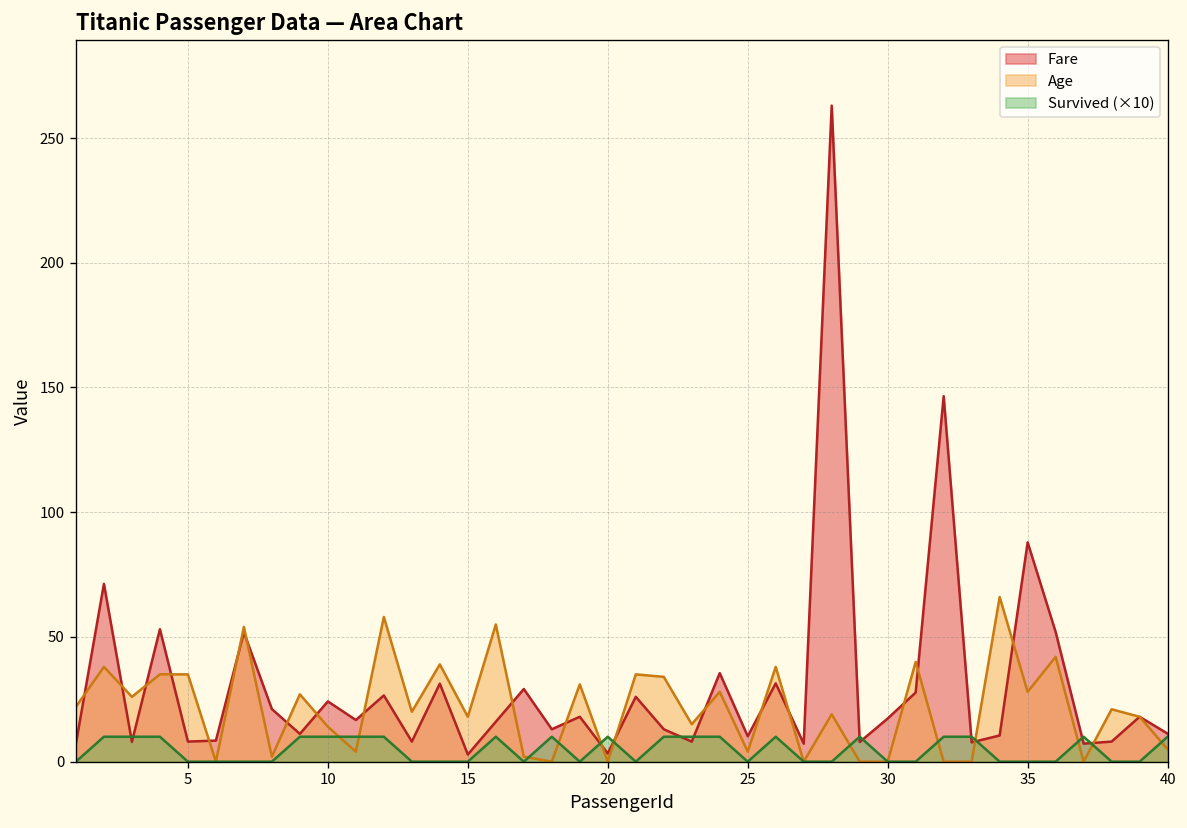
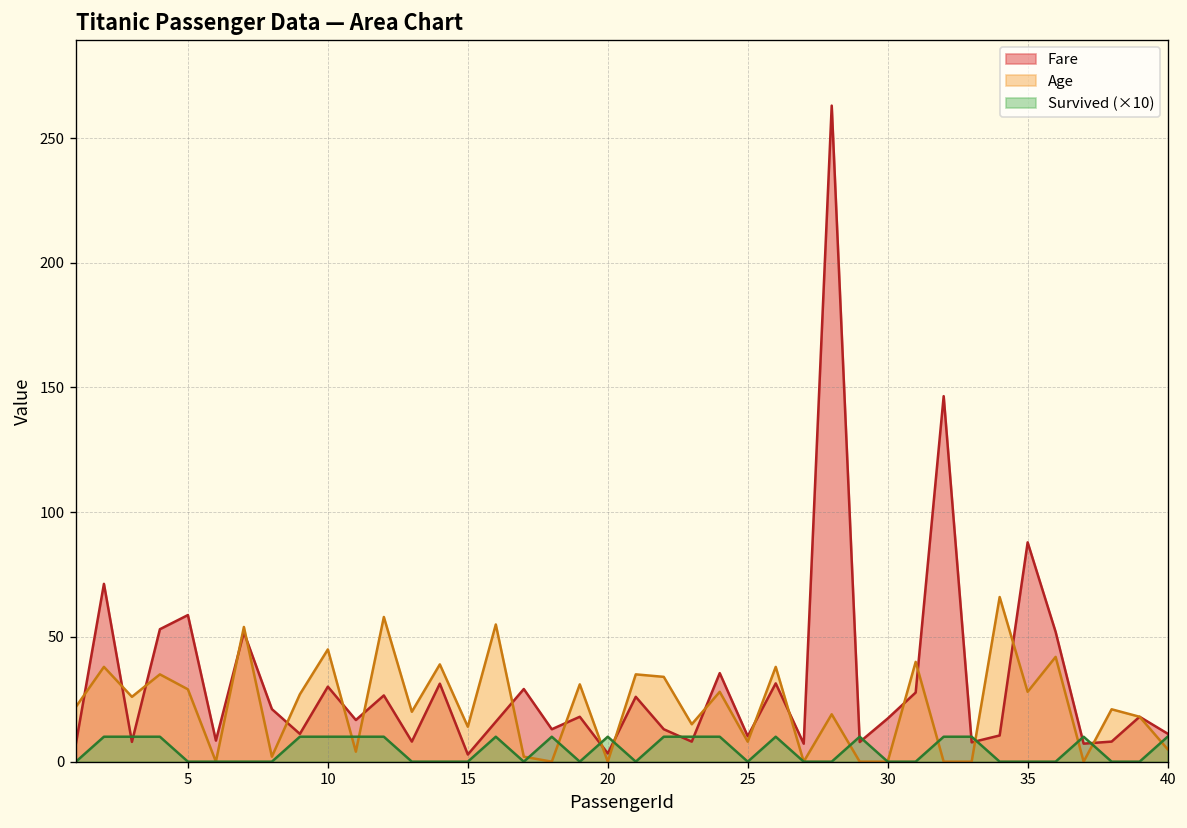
  {
    "Fare": {
-     "5": 8,
-     "10": 24,
+     "5": 59,
+     "10": 30,
      "15": 3,
      "20": 3,
      "25": 10,
      "30": 17,
      "35": 88
    },
    "Age": {
-     "5": 35,
-     "10": 14,
-     "15": 18,
+     "5": 29,
+     "10": 45,
+     "15": 14,
      "20": 0,
-     "25": 4,
+     "25": 8,
      "35": 28,
      "40": 5
    },
    "Survived (×10)": {
      "5": 0,
      "10": 10,
      "15": 0,
      "20": 10,
      "25": 0,
      "35": 0
    }
  }
